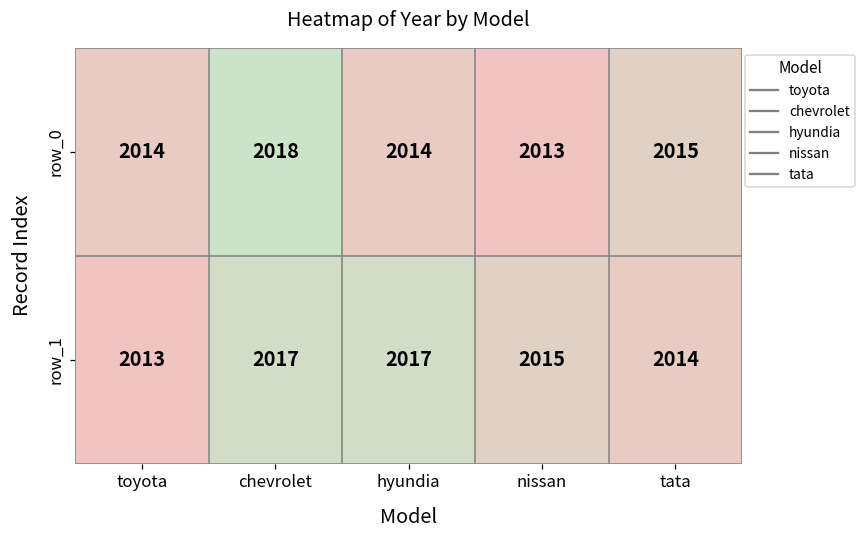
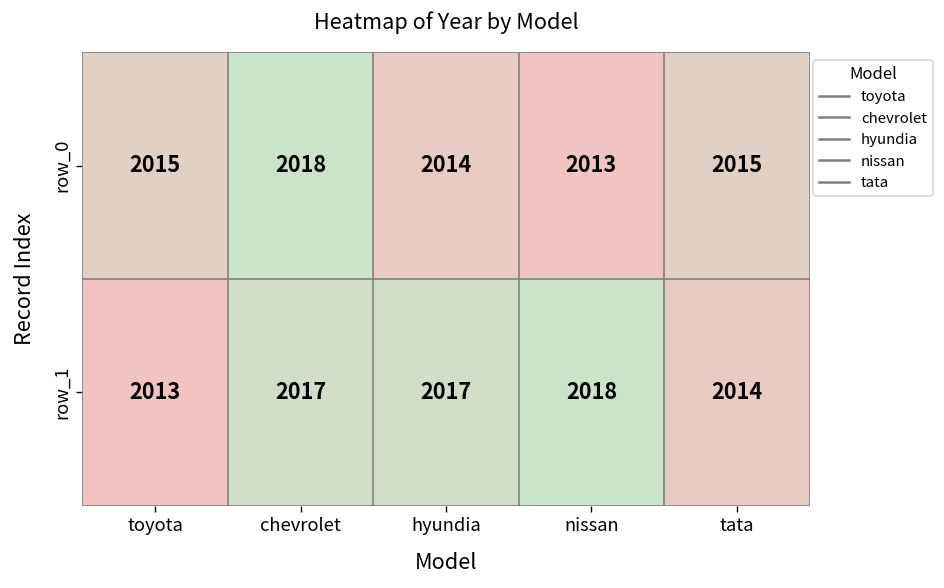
  {
    "row_0": {
-     "toyota": 2014,
+     "toyota": 2015,
      "chevrolet": 2018,
      "hyundia": 2014,
      "nissan": 2013,
      "tata": 2015
    },
    "row_1": {
      "toyota": 2013,
      "chevrolet": 2017,
      "hyundia": 2017,
-     "nissan": 2015,
+     "nissan": 2018,
      "tata": 2014
    }
  }
